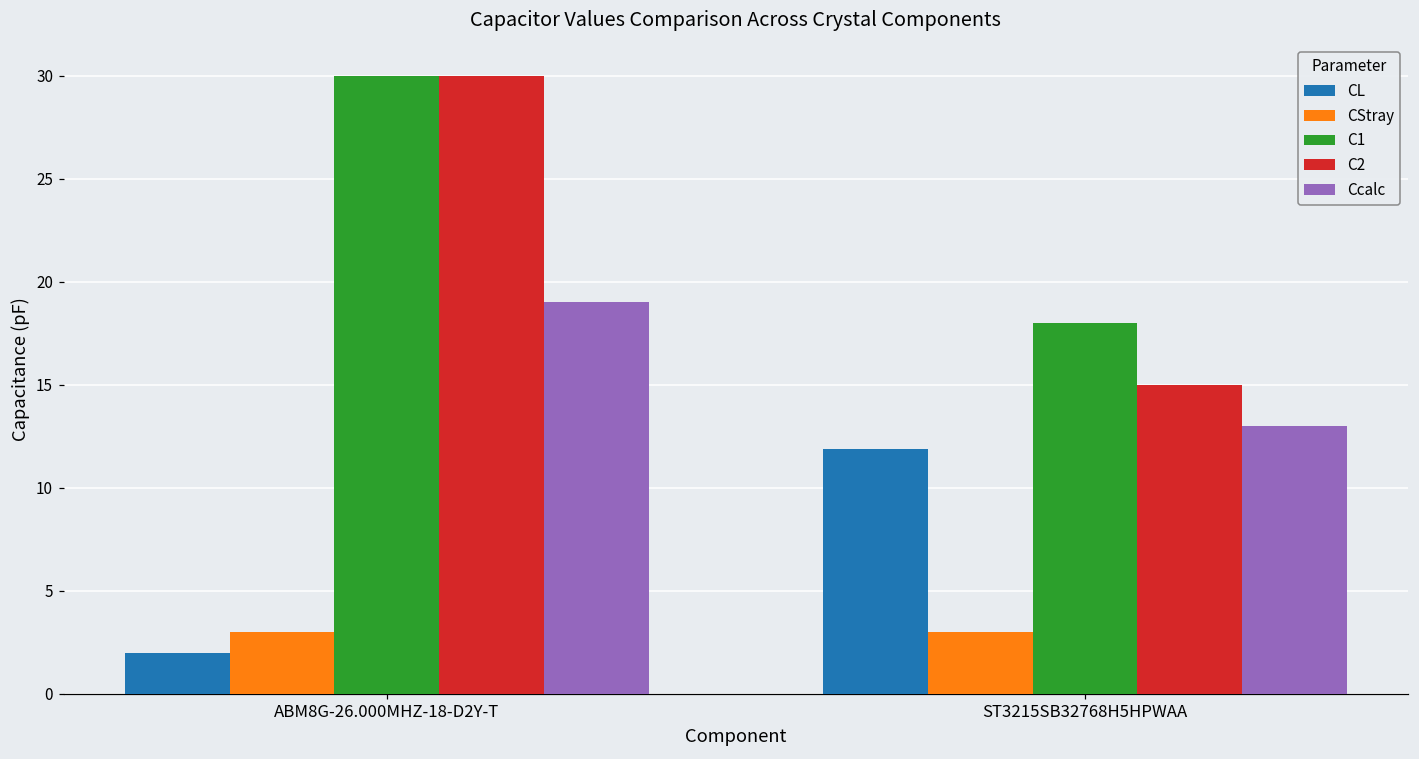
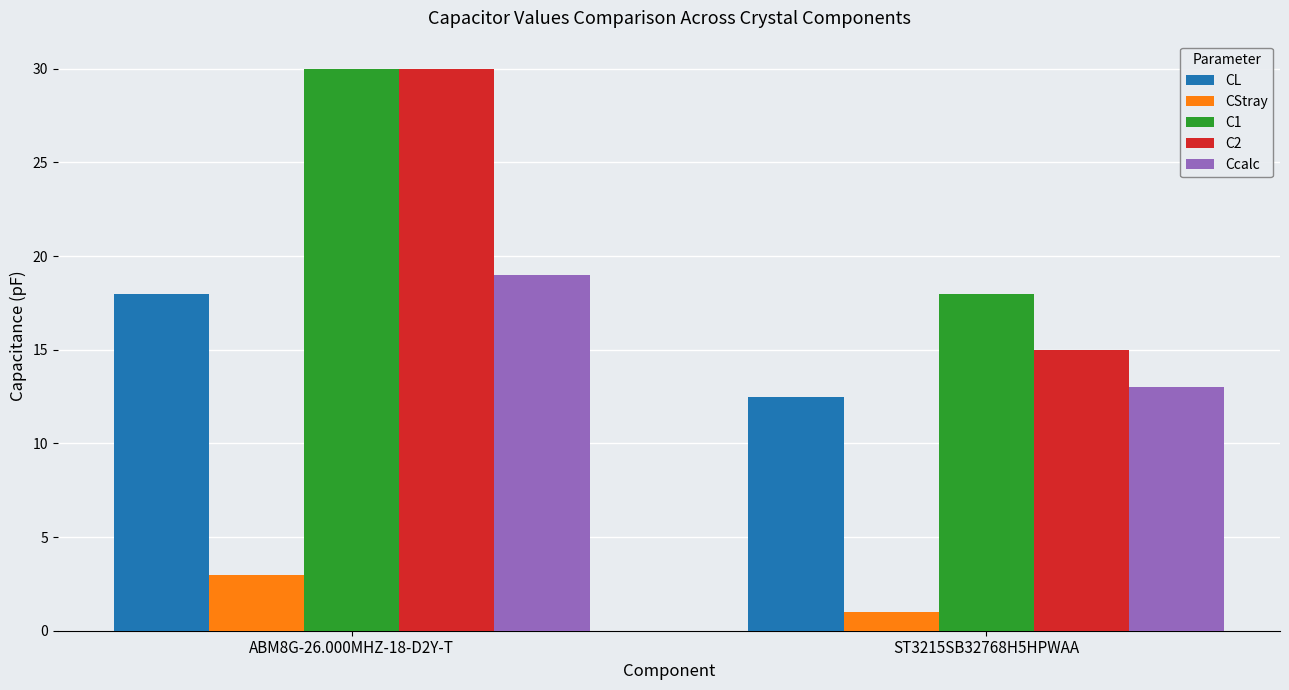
  {
    "CL": {
-     "ABM8G-26.000MHZ-18-D2Y-T": 2,
-     "ST3215SB32768H5HPWAA": 11.9
+     "ABM8G-26.000MHZ-18-D2Y-T": 18,
+     "ST3215SB32768H5HPWAA": 12.5
    },
    "CStray": {
      "ABM8G-26.000MHZ-18-D2Y-T": 3,
-     "ST3215SB32768H5HPWAA": 3
+     "ST3215SB32768H5HPWAA": 1
    },
    "C1": {
      "ABM8G-26.000MHZ-18-D2Y-T": 30.0,
      "ST3215SB32768H5HPWAA": 18.0
    },
    "C2": {
      "ABM8G-26.000MHZ-18-D2Y-T": 30.0,
      "ST3215SB32768H5HPWAA": 15.0
    },
    "Ccalc": {
      "ABM8G-26.000MHZ-18-D2Y-T": 19.0,
      "ST3215SB32768H5HPWAA": 13.0
    }
  }
